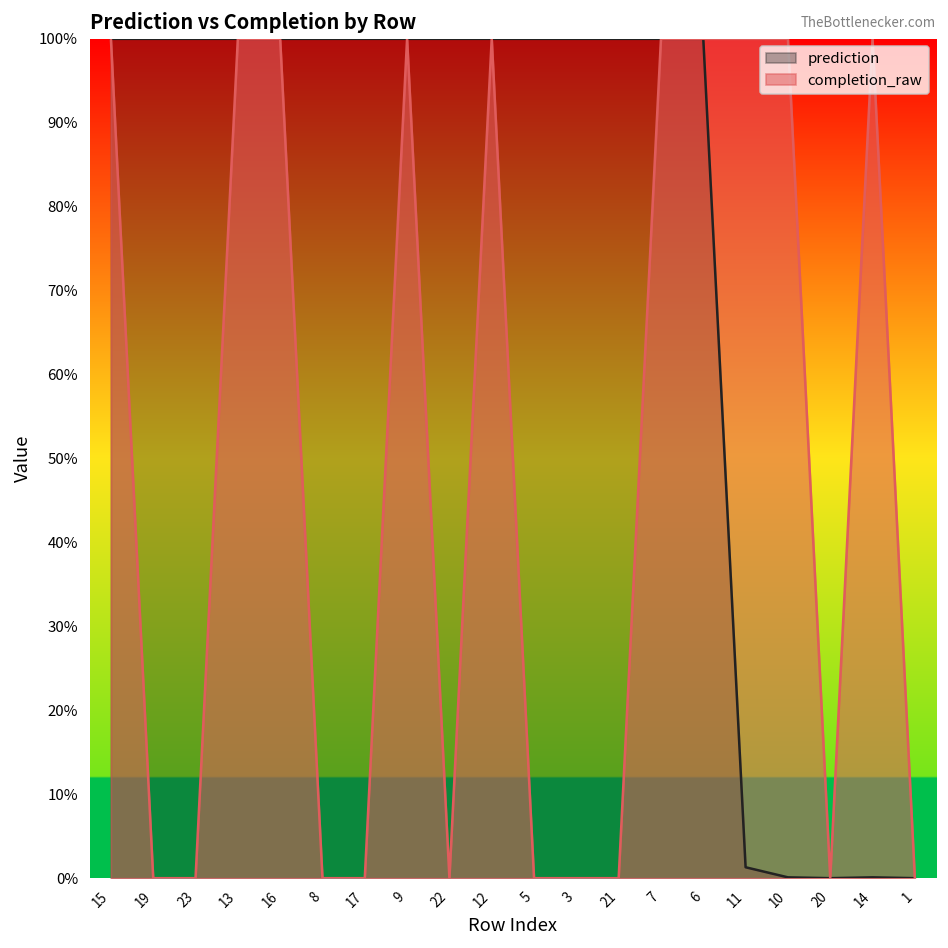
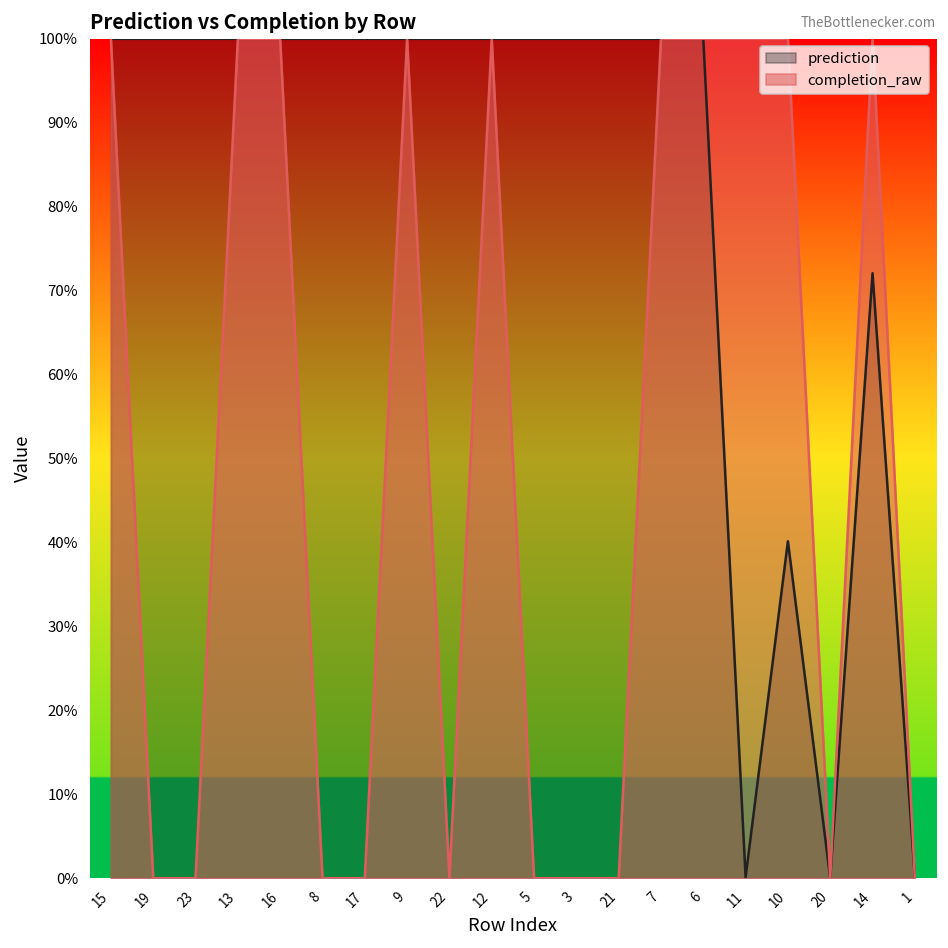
  {
    "prediction": {
      "19": "100%",
      "23": "100%",
      "8": "100%",
      "17": "100%",
      "22": "100%",
      "5": "100%",
      "3": "100%",
      "21": "100%",
-     "11": "1%",
-     "10": "0%",
-     "14": "0%"
+     "11": "0%",
+     "10": "40%",
+     "14": "72%"
    },
    "completion_raw": {
      "19": "0%",
      "23": "0%",
      "8": "0%",
      "17": "0%",
      "22": "0%",
      "5": "0%",
      "3": "0%",
      "21": "0%",
      "11": "100%",
      "10": "100%",
      "14": "100%"
    }
  }
